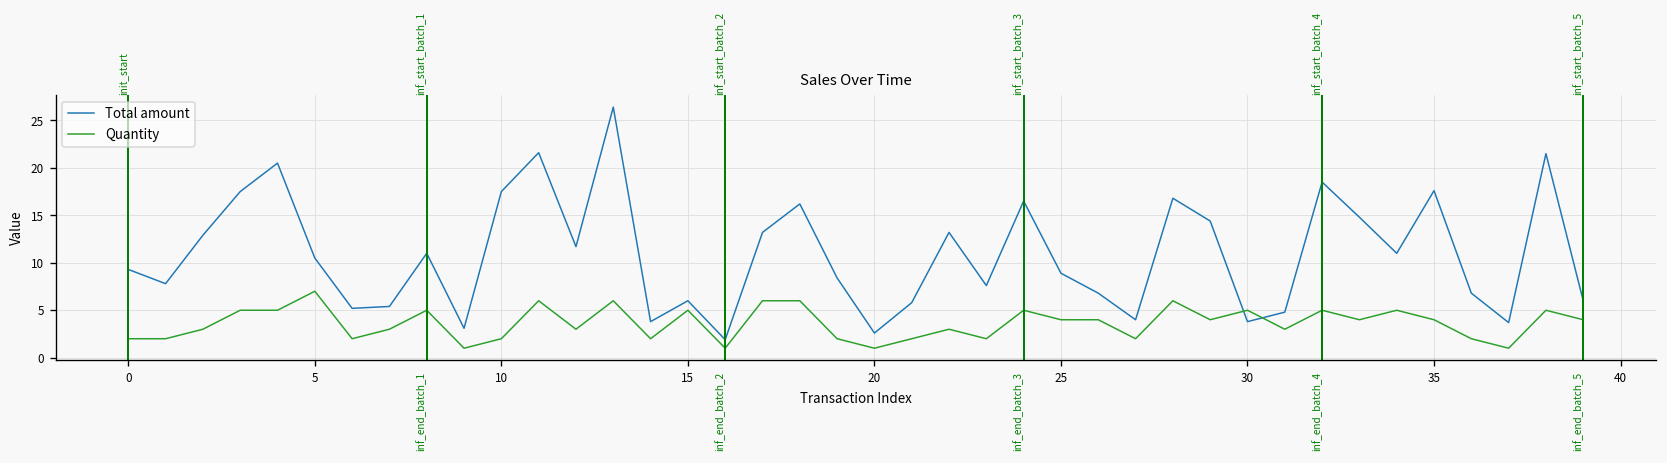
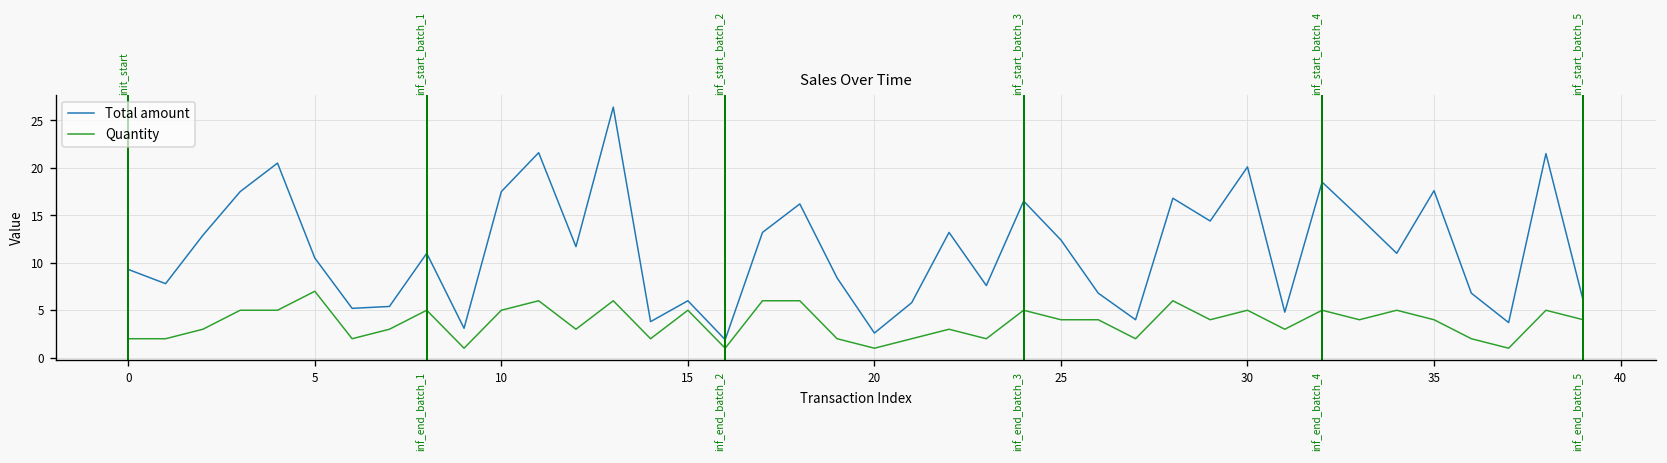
  {
    "Total amount": {
      "0": 9,
      "5": 11,
      "10": 18,
      "15": 6,
      "20": 3,
-     "25": 9,
-     "30": 4,
+     "25": 12,
+     "30": 20,
      "35": 18
    },
    "Quantity": {
      "0": 2,
      "5": 7,
-     "10": 2,
+     "10": 5,
      "15": 5,
      "20": 1,
      "25": 4,
      "30": 5,
      "35": 4
    }
  }
